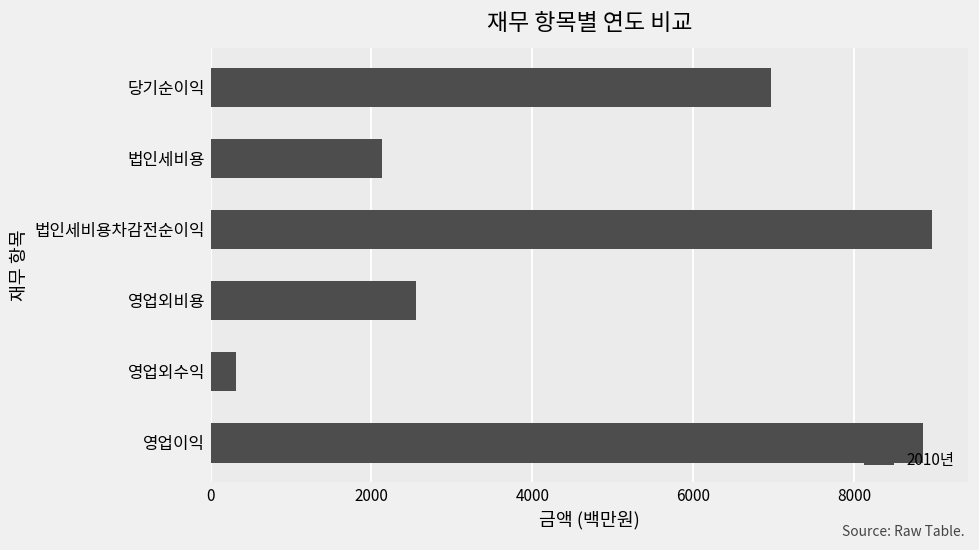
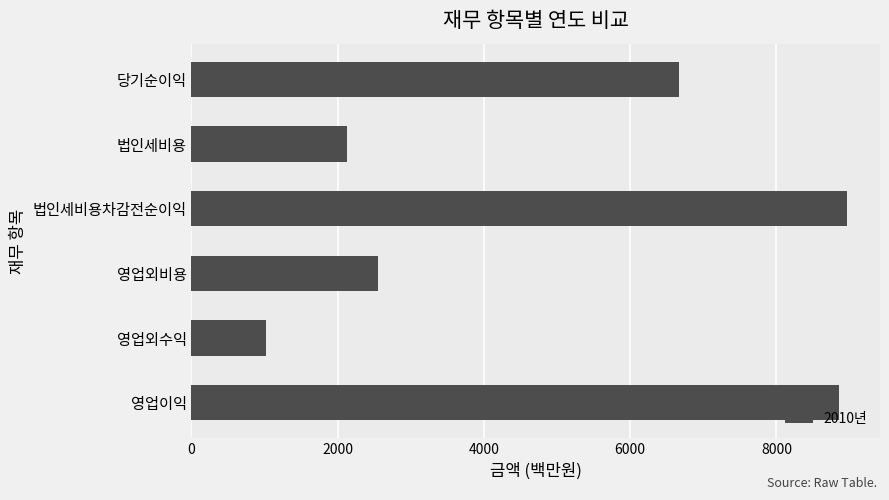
  {
-   "당기순이익": 7000,
+   "당기순이익": 6700,
    "법인세비용": 2100,
    "법인세비용차감전순이익": 9000,
    "영업외비용": 2500,
-   "영업외수익": 300,
+   "영업외수익": 1000,
    "영업이익": 8900
  }
